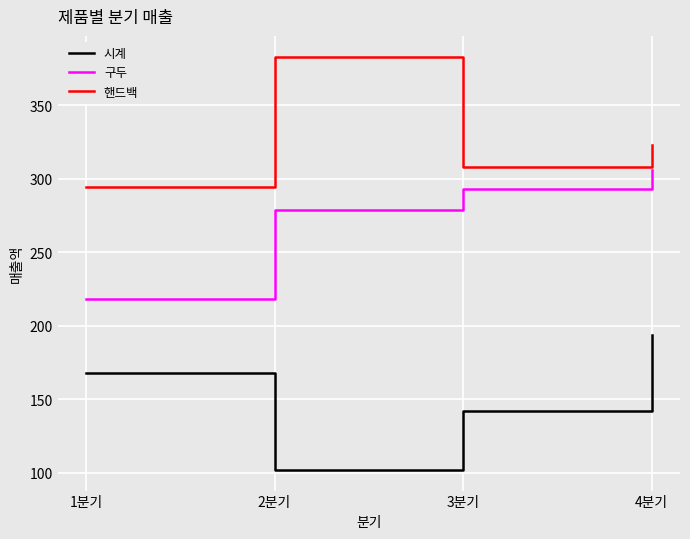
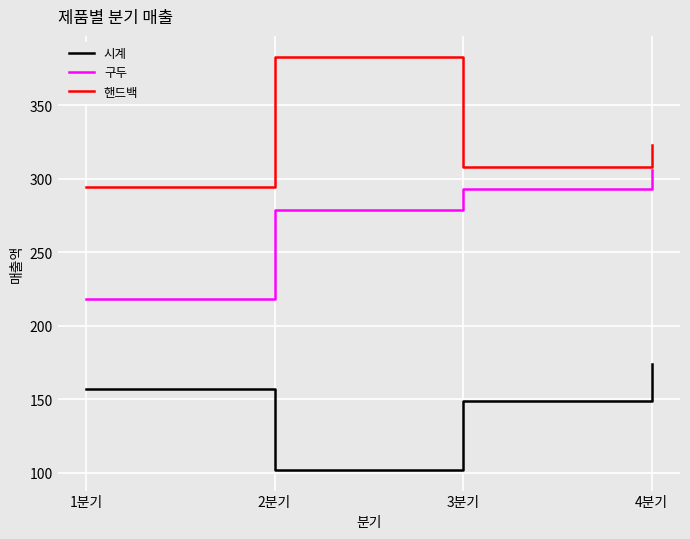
  {
    "시계": {
-     "1분기": 168,
+     "1분기": 157,
      "2분기": 102,
-     "3분기": 142,
-     "4분기": 194
+     "3분기": 149,
+     "4분기": 174
    },
    "구두": {
      "1분기": 218,
      "2분기": 279,
      "3분기": 293,
      "4분기": 306
    },
    "핸드백": {
      "1분기": 294,
      "2분기": 383,
      "3분기": 308,
      "4분기": 323
    }
  }
